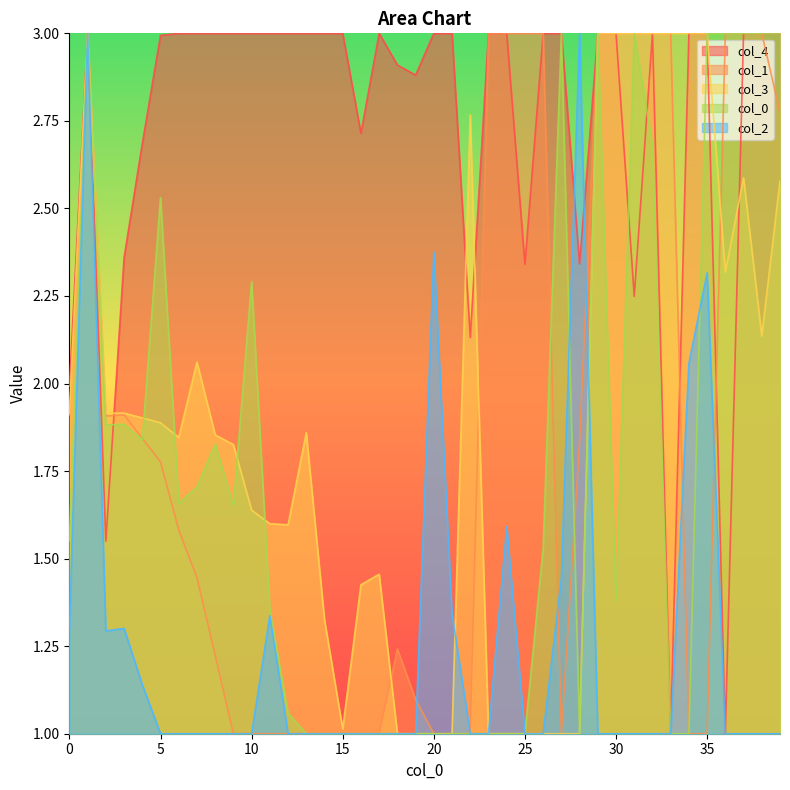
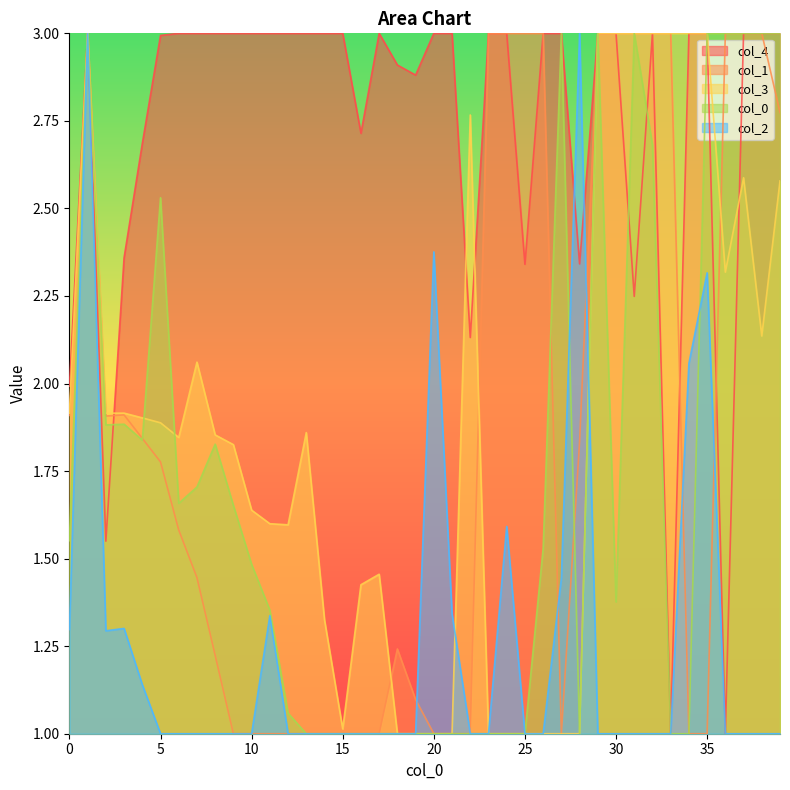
  {
    "col_0": {
      "0": 1.55,
      "5": 2.53,
-     "10": 2.29,
+     "10": 1.48,
      "30": 1.38
    },
    "col_2": {
      "0": 1.30,
      "5": 1.00,
      "20": 2.38,
      "30": 1.00,
      "35": 2.32
    }
  }
